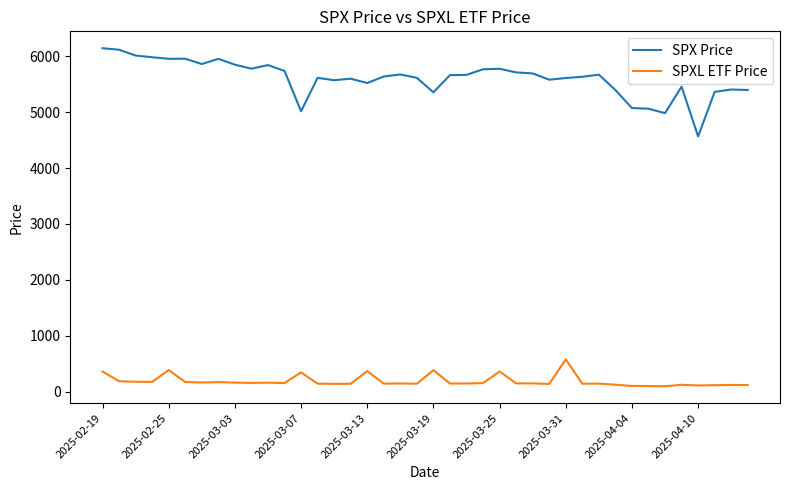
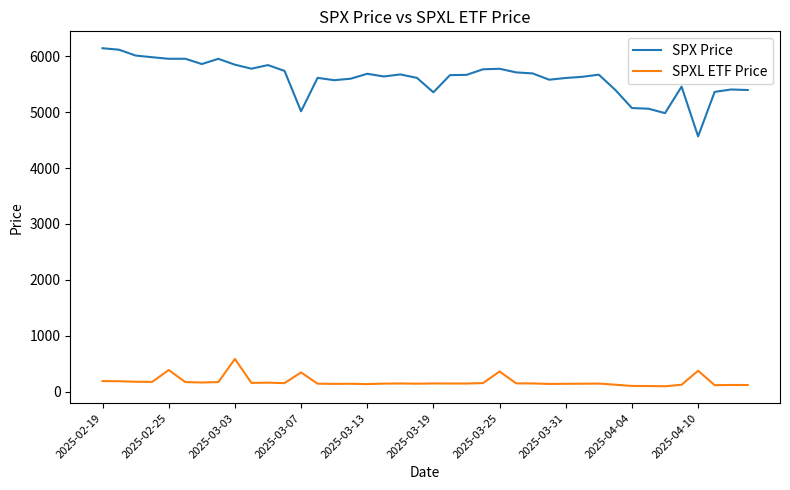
  {
    "SPX Price": {
      "2025-02-19": 6100,
      "2025-02-25": 6000,
      "2025-03-03": 5800,
      "2025-03-07": 5000,
-     "2025-03-13": 5500,
+     "2025-03-13": 5700,
      "2025-03-19": 5400,
      "2025-03-25": 5800,
      "2025-03-31": 5600,
      "2025-04-04": 5100,
      "2025-04-10": 4600
    },
    "SPXL ETF Price": {
-     "2025-02-19": 400,
+     "2025-02-19": 200,
      "2025-02-25": 400,
-     "2025-03-03": 200,
+     "2025-03-03": 600,
      "2025-03-07": 300,
-     "2025-03-13": 400,
-     "2025-03-19": 400,
+     "2025-03-13": 100,
+     "2025-03-19": 100,
      "2025-03-25": 400,
-     "2025-03-31": 600,
+     "2025-03-31": 100,
      "2025-04-04": 100,
-     "2025-04-10": 100
+     "2025-04-10": 400
    }
  }
